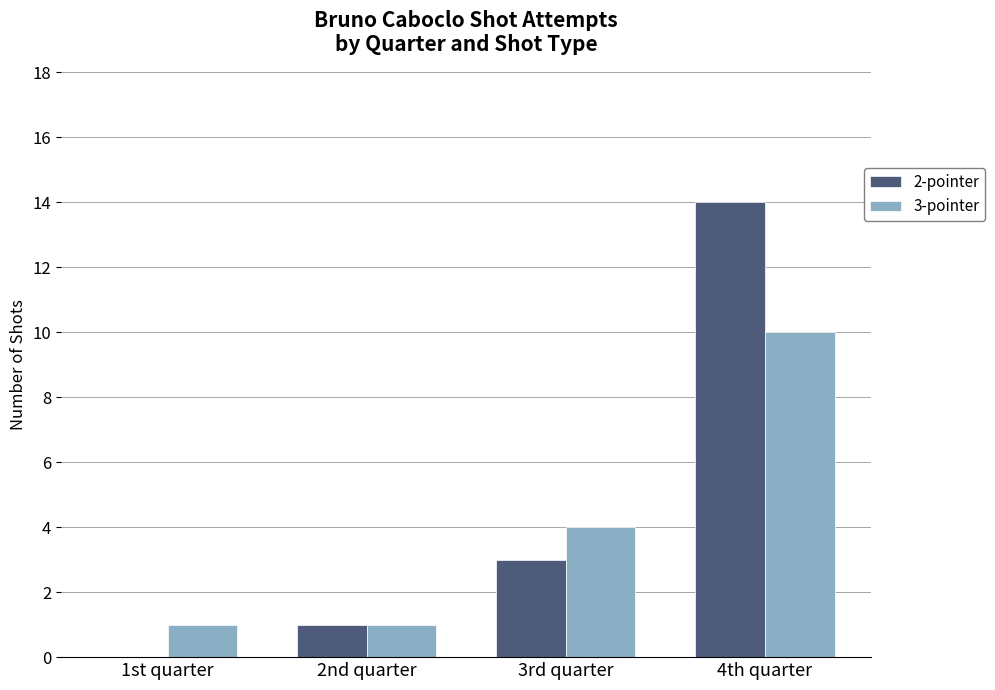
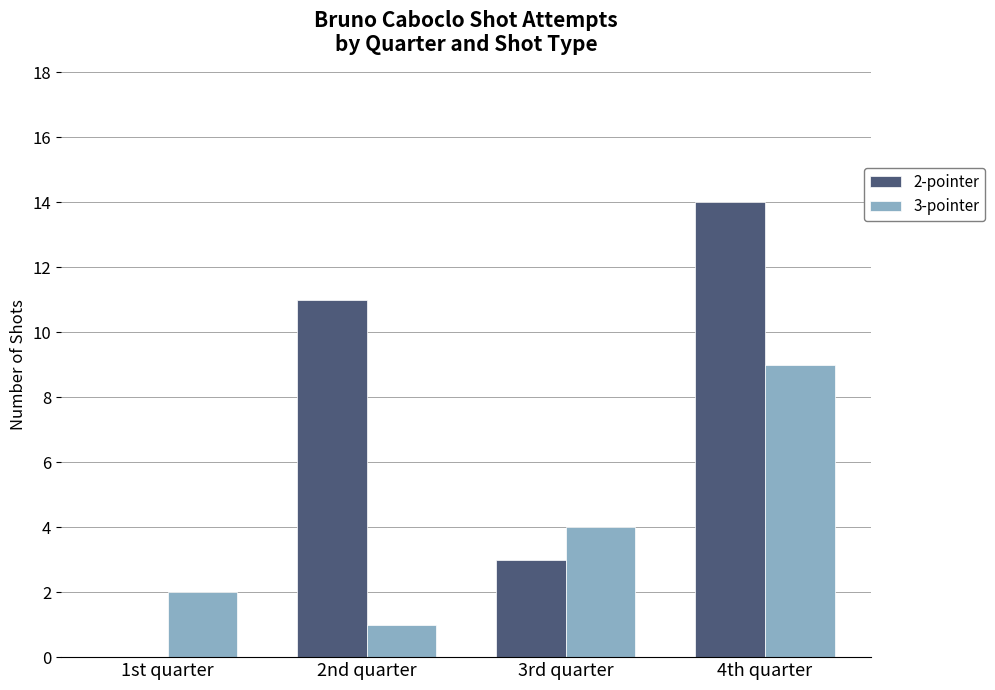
  {
    "2-pointer": {
      "1st quarter": 0,
-     "2nd quarter": 1,
+     "2nd quarter": 11,
      "3rd quarter": 3,
      "4th quarter": 14
    },
    "3-pointer": {
-     "1st quarter": 1,
+     "1st quarter": 2,
      "2nd quarter": 1,
      "3rd quarter": 4,
-     "4th quarter": 10
+     "4th quarter": 9
    }
  }
